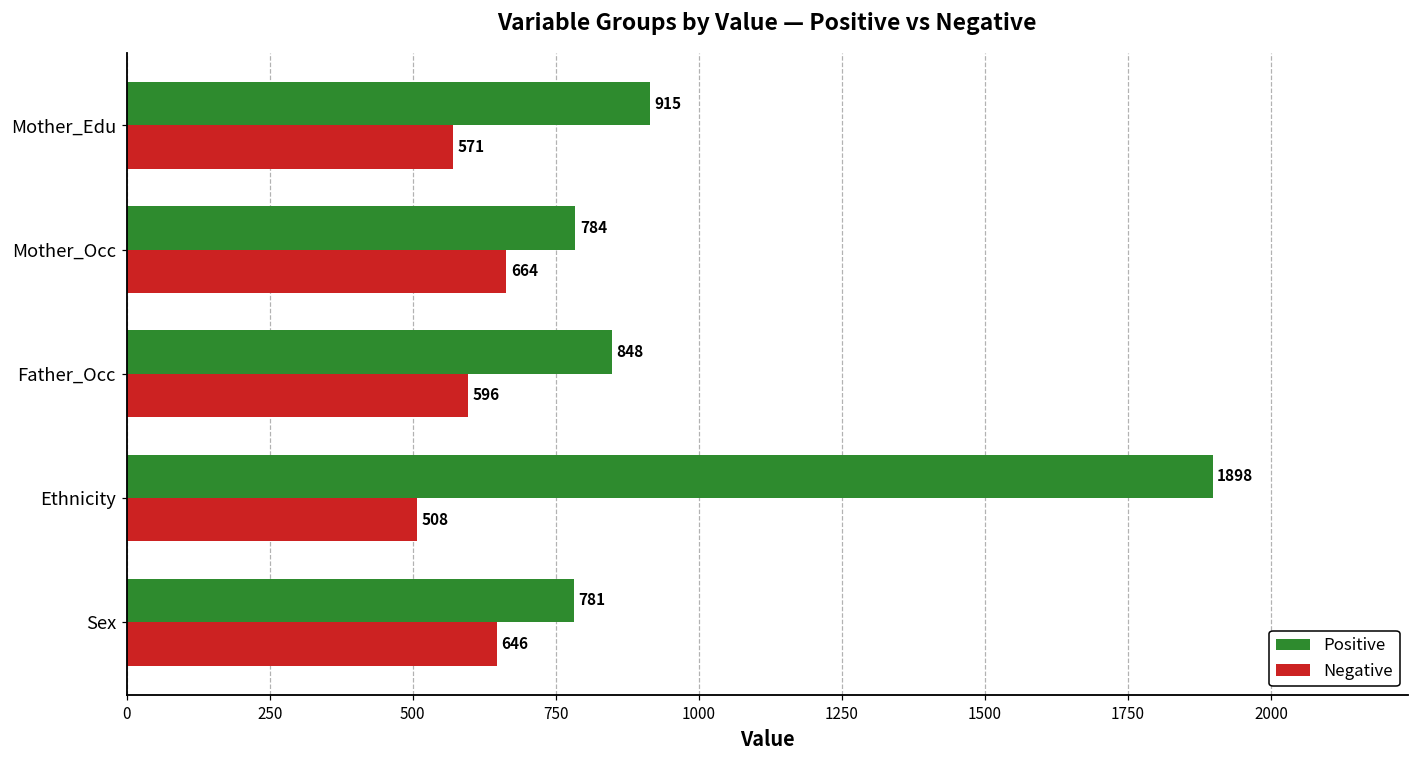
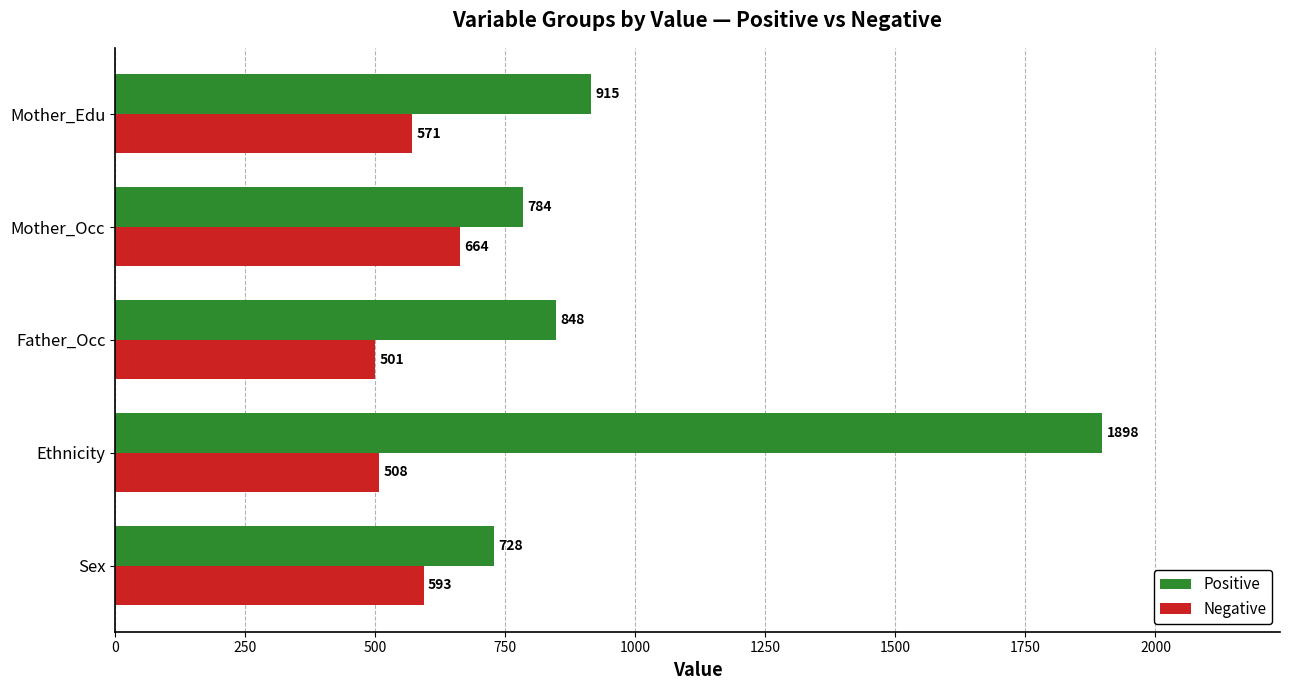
  {
    "Positive": {
      "Mother_Edu": 915,
      "Mother_Occ": 784,
      "Father_Occ": 848,
      "Ethnicity": 1898,
-     "Sex": 781
+     "Sex": 728
    },
    "Negative": {
      "Mother_Edu": 571,
      "Mother_Occ": 664,
-     "Father_Occ": 596,
+     "Father_Occ": 501,
      "Ethnicity": 508,
-     "Sex": 646
+     "Sex": 593
    }
  }
